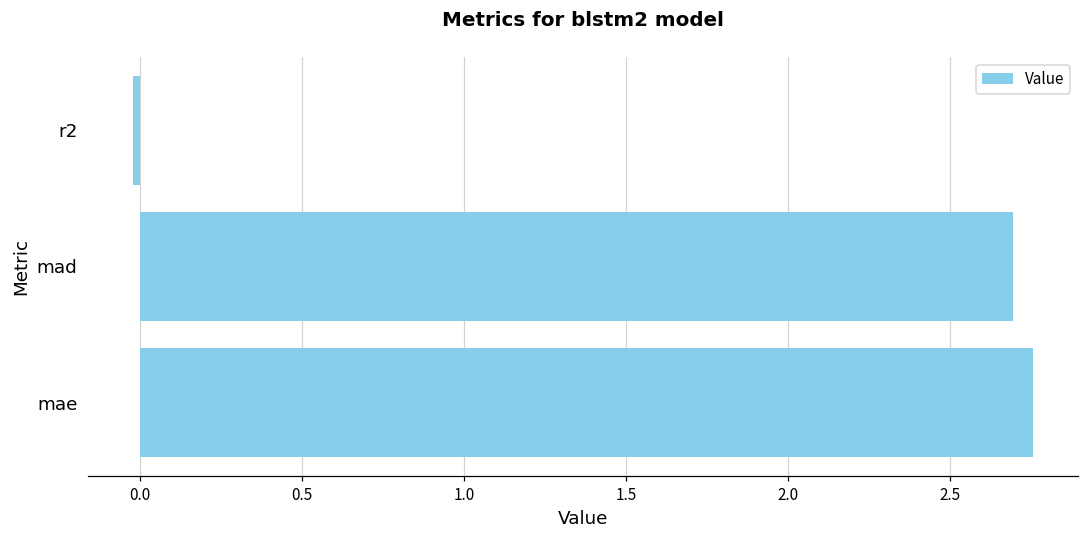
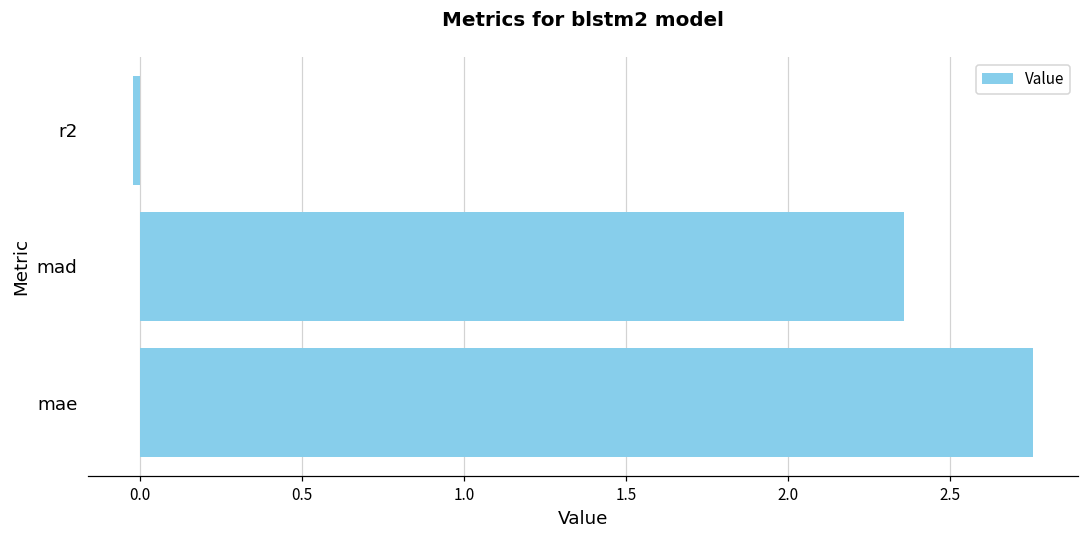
  {
    "r2": -0.02,
-   "mad": 2.69,
+   "mad": 2.36,
    "mae": 2.75
  }
